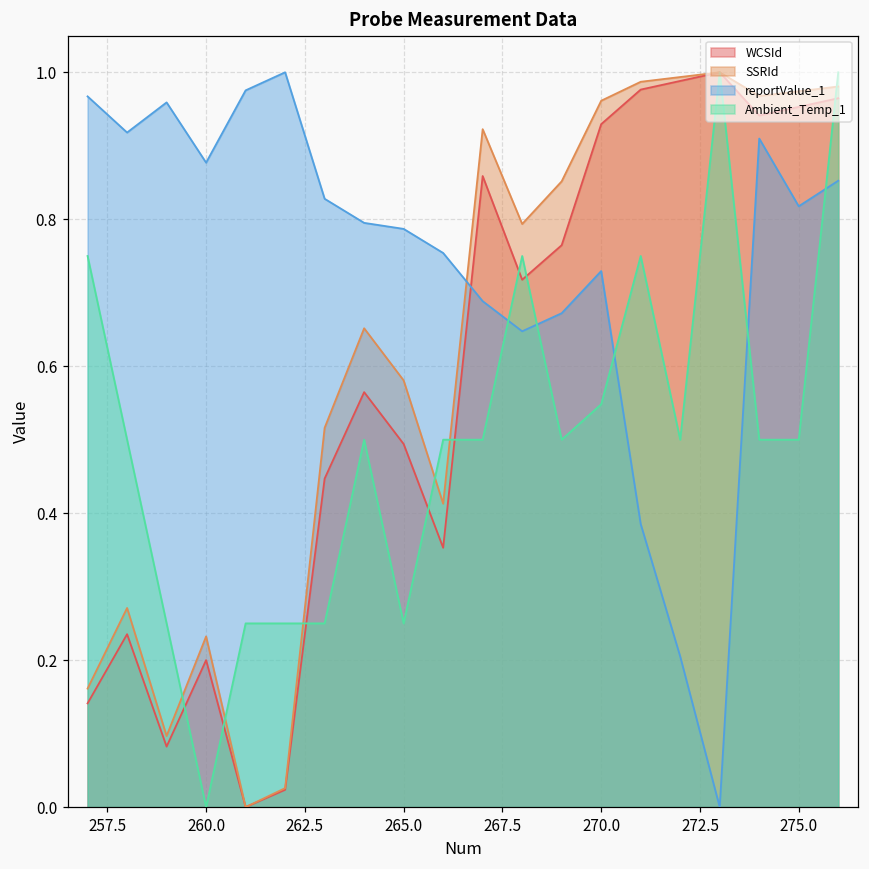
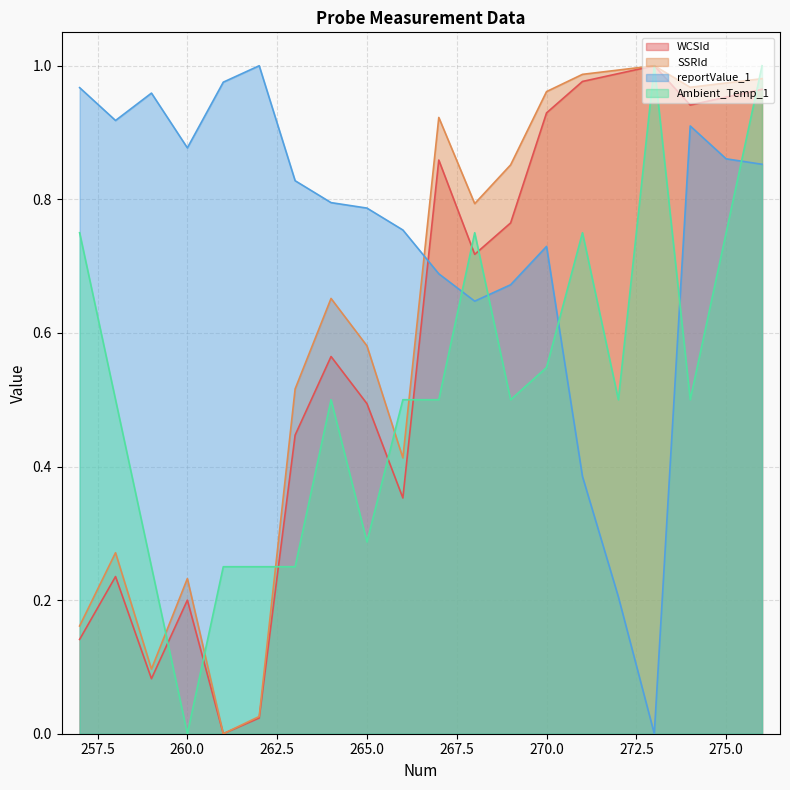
  {
    "reportValue_1": {
      "260.0": 0.88,
      "265.0": 0.79,
      "270.0": 0.73,
-     "275.0": 0.82
+     "275.0": 0.86
    },
    "Ambient_Temp_1": {
      "260.0": 0.00,
-     "265.0": 0.25,
+     "265.0": 0.29,
      "270.0": 0.55,
-     "275.0": 0.50
+     "275.0": 0.75
    }
  }
